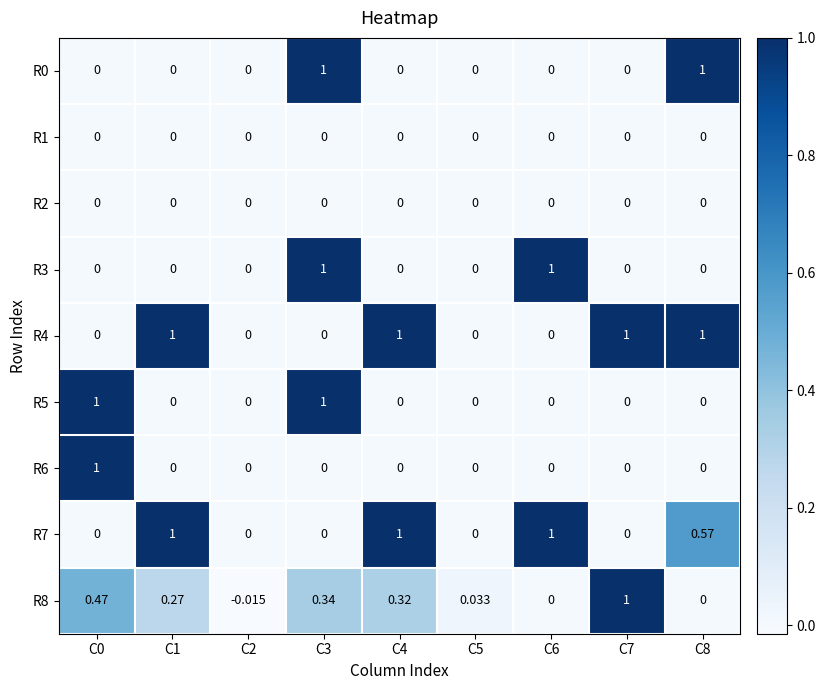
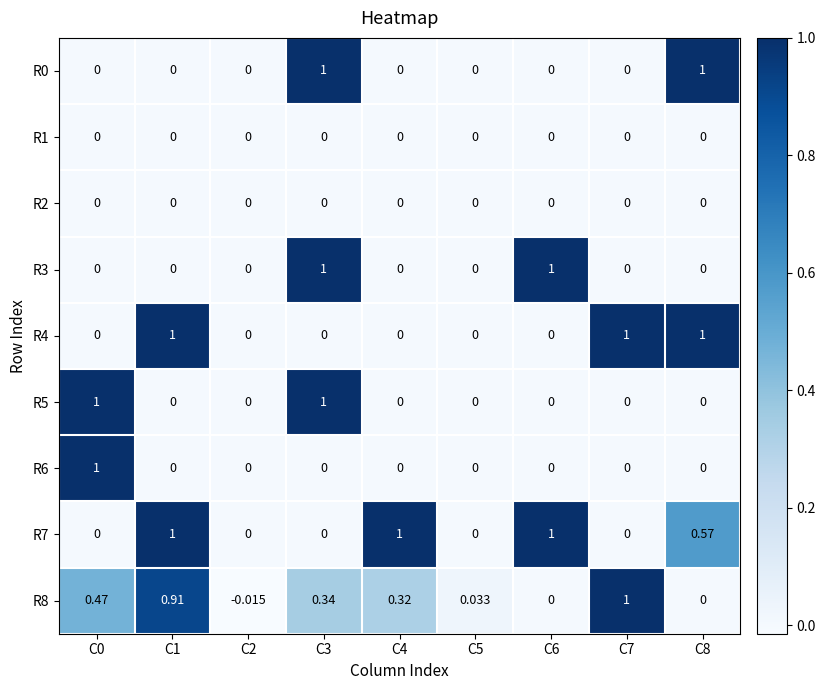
  {
    "R0": {
      "C0": 0,
      "C1": 0,
      "C2": 0,
      "C3": 1,
      "C4": 0,
      "C5": 0,
      "C6": 0,
      "C7": 0,
      "C8": 1
    },
    "R1": {
      "C0": 0,
      "C1": 0,
      "C2": 0,
      "C3": 0,
      "C4": 0,
      "C5": 0,
      "C6": 0,
      "C7": 0,
      "C8": 0
    },
    "R2": {
      "C0": 0,
      "C1": 0,
      "C2": 0,
      "C3": 0,
      "C4": 0,
      "C5": 0,
      "C6": 0,
      "C7": 0,
      "C8": 0
    },
    "R3": {
      "C0": 0,
      "C1": 0,
      "C2": 0,
      "C3": 1,
      "C4": 0,
      "C5": 0,
      "C6": 1,
      "C7": 0,
      "C8": 0
    },
    "R4": {
      "C0": 0,
      "C1": 1,
      "C2": 0,
      "C3": 0,
-     "C4": 1,
+     "C4": 0,
      "C5": 0,
      "C6": 0,
      "C7": 1,
      "C8": 1
    },
    "R5": {
      "C0": 1,
      "C1": 0,
      "C2": 0,
      "C3": 1,
      "C4": 0,
      "C5": 0,
      "C6": 0,
      "C7": 0,
      "C8": 0
    },
    "R6": {
      "C0": 1,
      "C1": 0,
      "C2": 0,
      "C3": 0,
      "C4": 0,
      "C5": 0,
      "C6": 0,
      "C7": 0,
      "C8": 0
    },
    "R7": {
      "C0": 0,
      "C1": 1,
      "C2": 0,
      "C3": 0,
      "C4": 1,
      "C5": 0,
      "C6": 1,
      "C7": 0,
      "C8": 0.57
    },
    "R8": {
      "C0": 0.47,
-     "C1": 0.27,
+     "C1": 0.91,
      "C2": -0.015,
      "C3": 0.34,
      "C4": 0.32,
      "C5": 0.033,
      "C6": 0,
      "C7": 1,
      "C8": 0
    }
  }
